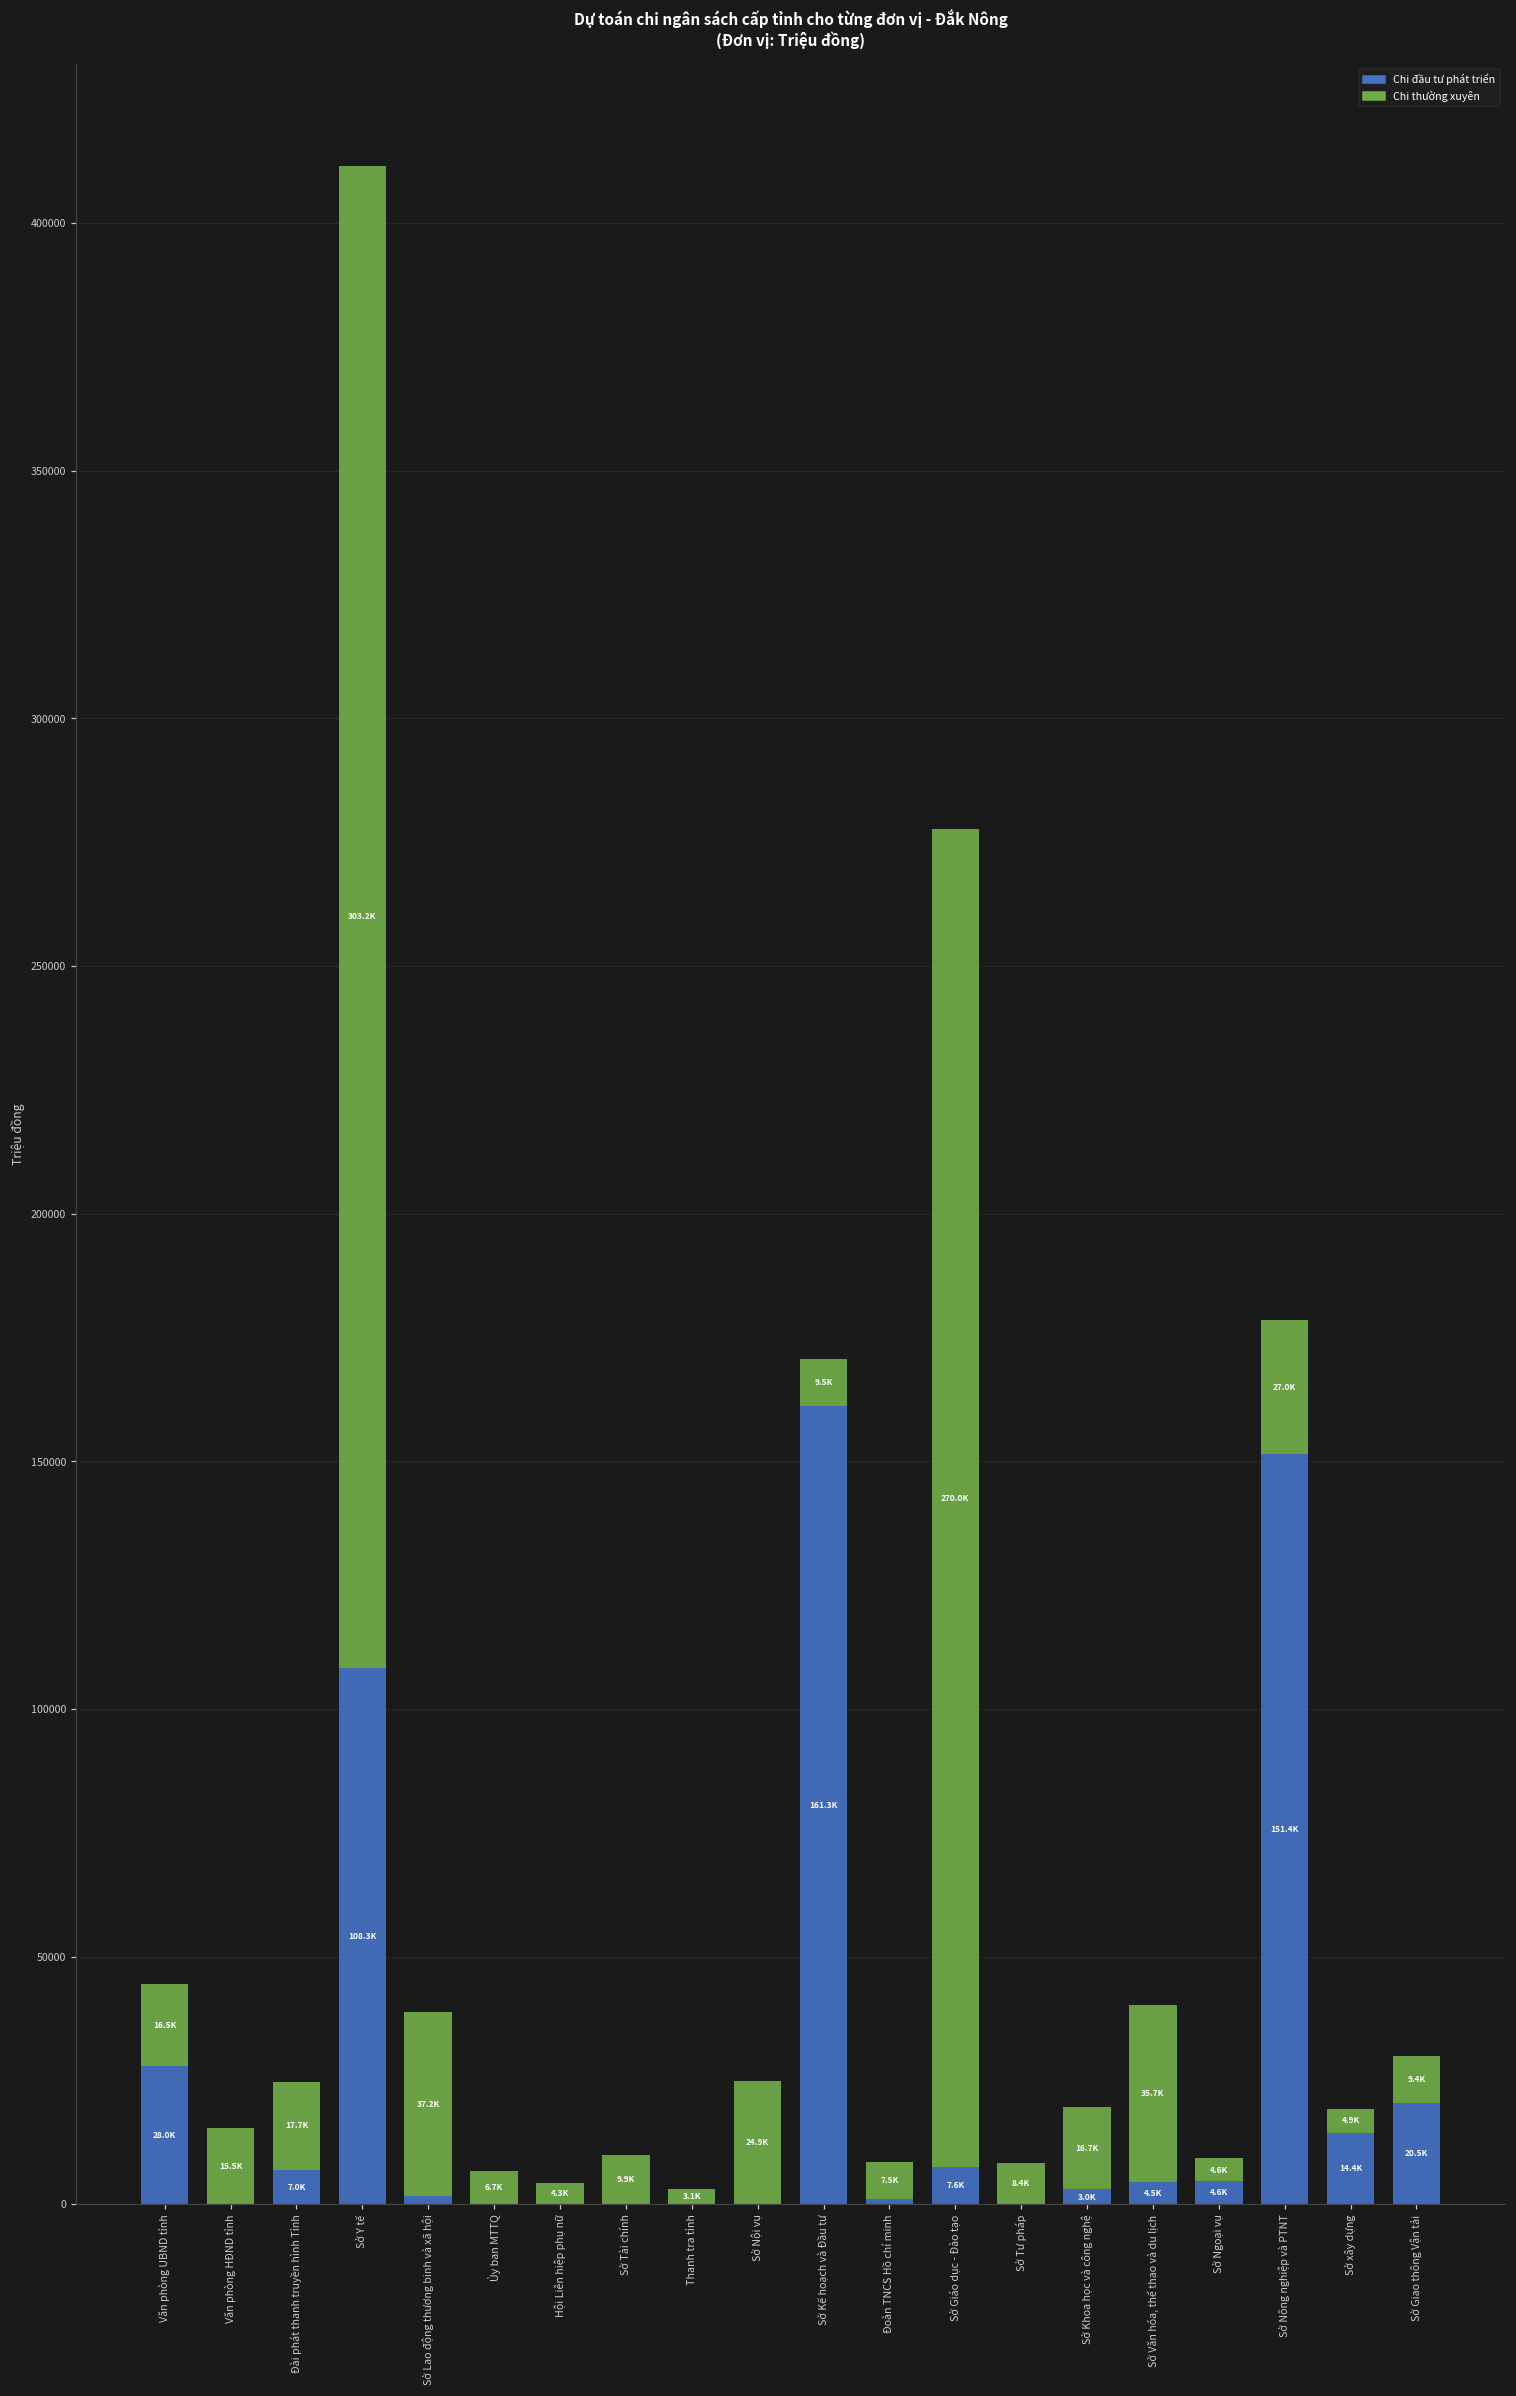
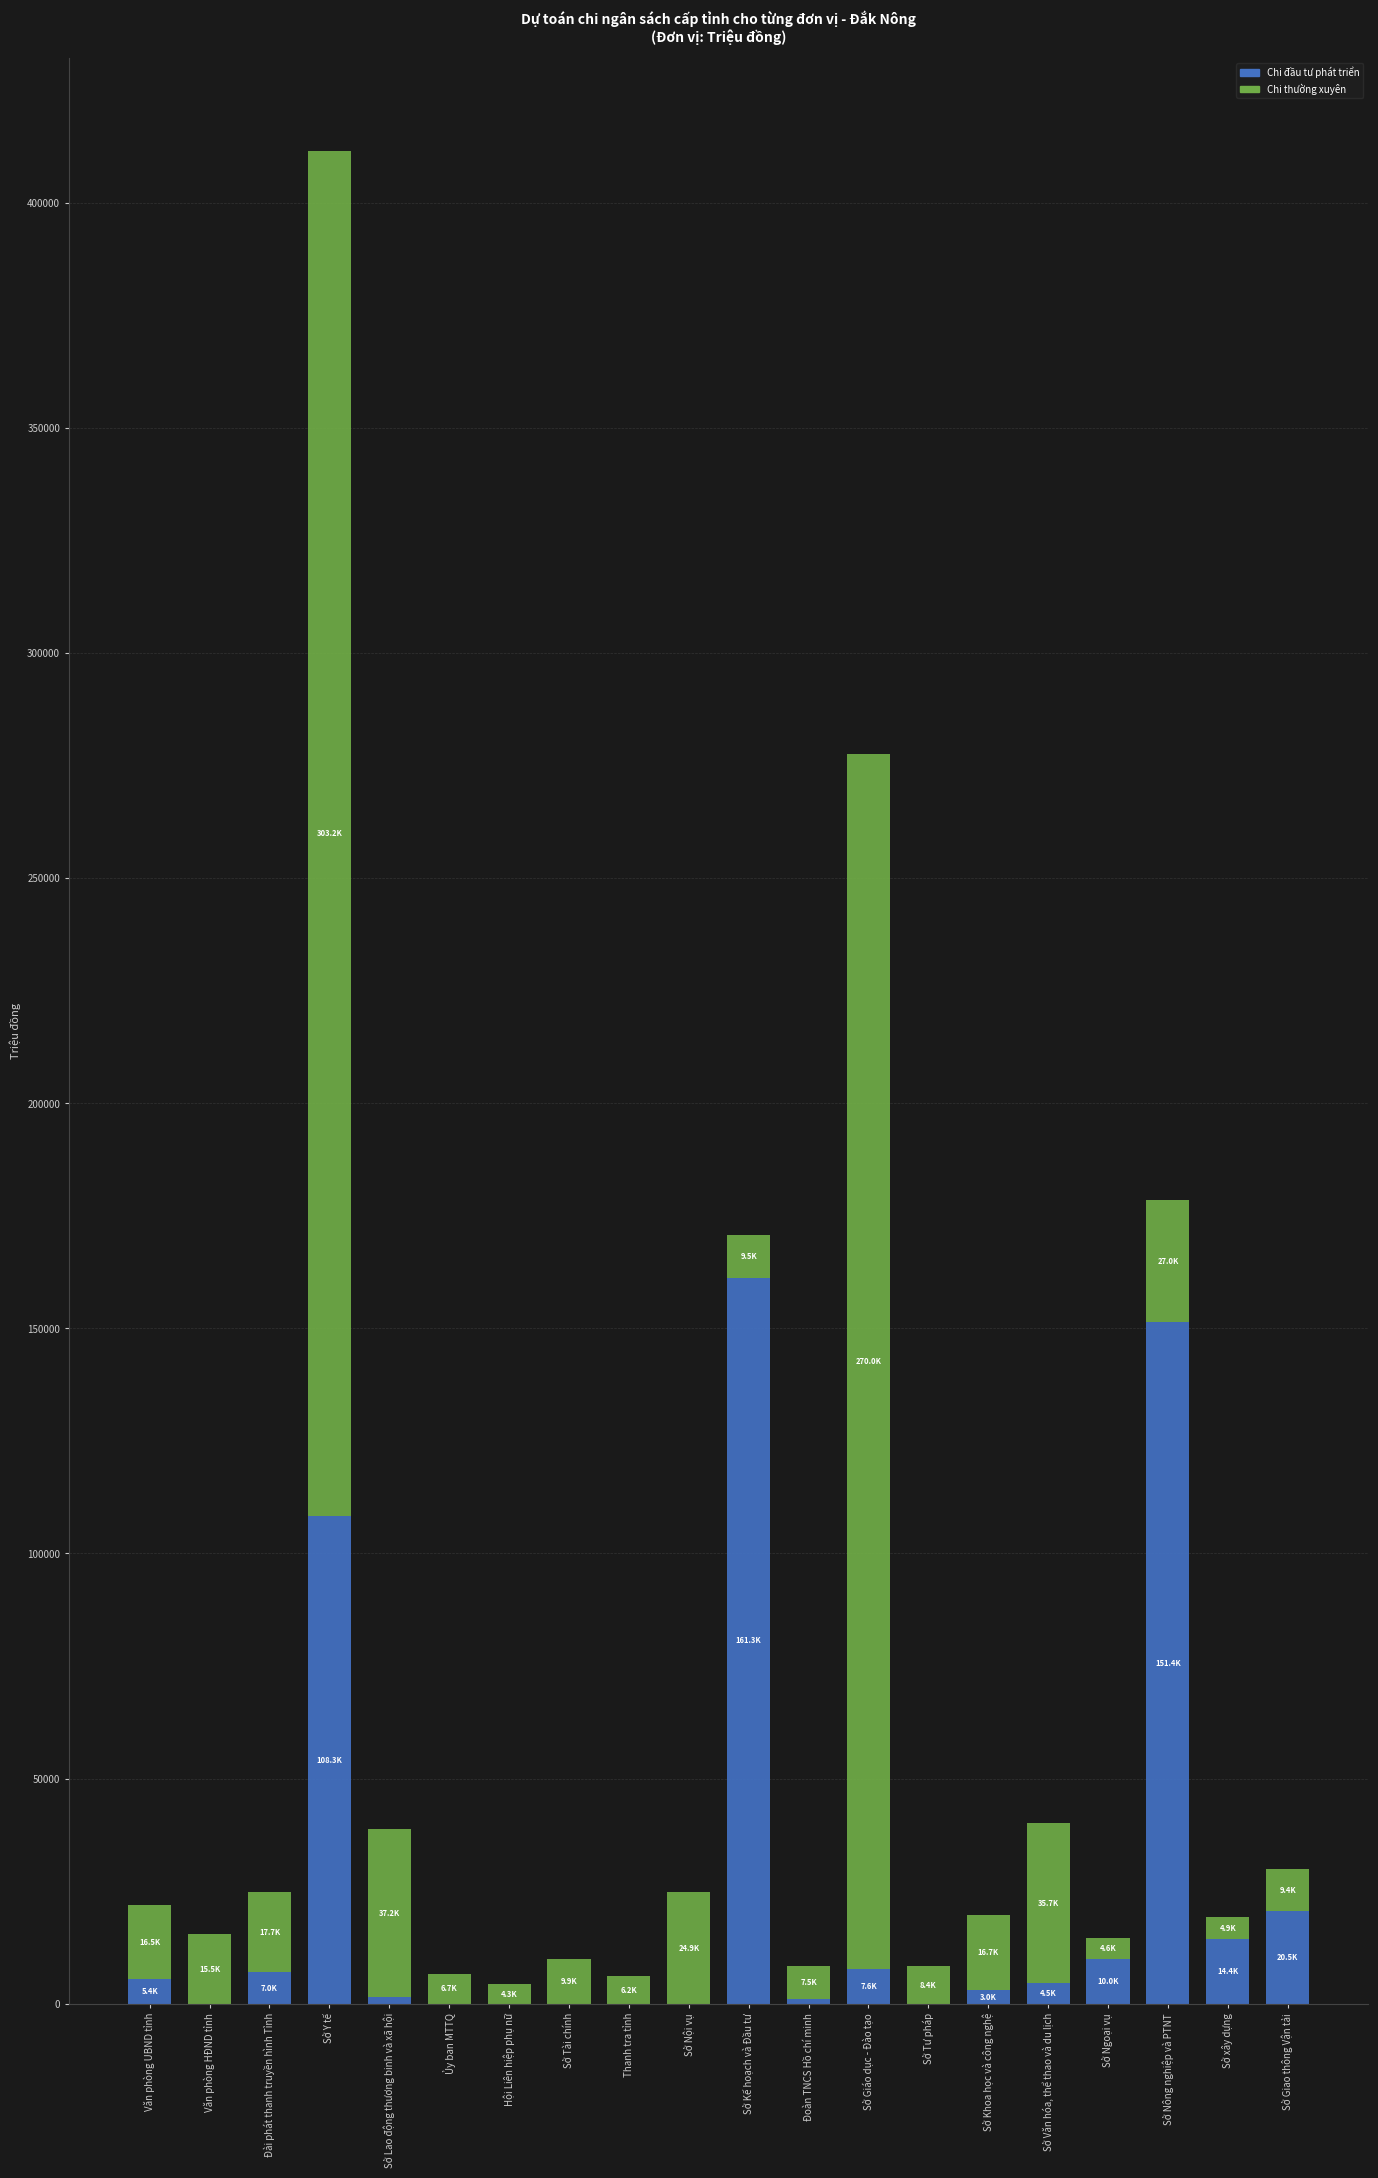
  {
    "Chi đầu tư phát triển": {
-     "Văn phòng UBND tỉnh": "28.0K",
+     "Văn phòng UBND tỉnh": "5.4K",
      "Đài phát thanh truyền hình Tỉnh": "7.0K",
      "Sở Y tế": "108.3K",
      "Sở Kế hoạch và Đầu tư": "161.3K",
      "Sở Giáo dục - Đào tạo": "7.6K",
      "Sở Khoa học và công nghệ": "3.0K",
      "Sở Văn hóa, thể thao và du lịch": "4.5K",
-     "Sở Ngoại vụ": "4.6K",
+     "Sở Ngoại vụ": "10.0K",
      "Sở Nông nghiệp và PTNT": "151.4K",
      "Sở xây dựng": "14.4K",
      "Sở Giao thông Vận tải": "20.5K"
    },
    "Chi thường xuyên": {
      "Văn phòng UBND tỉnh": "16.5K",
      "Văn phòng HĐND tỉnh": "15.5K",
      "Đài phát thanh truyền hình Tỉnh": "17.7K",
      "Sở Y tế": "303.2K",
      "Sở Lao động thương binh và xã hội": "37.2K",
      "Ủy ban MTTQ": "6.7K",
      "Hội Liên hiệp phụ nữ": "4.3K",
      "Sở Tài chính": "9.9K",
-     "Thanh tra tỉnh": "3.1K",
+     "Thanh tra tỉnh": "6.2K",
      "Sở Nội vụ": "24.9K",
      "Sở Kế hoạch và Đầu tư": "9.5K",
      "Đoàn TNCS Hồ chí minh": "7.5K",
      "Sở Giáo dục - Đào tạo": "270.0K",
      "Sở Tư pháp": "8.4K",
      "Sở Khoa học và công nghệ": "16.7K",
      "Sở Văn hóa, thể thao và du lịch": "35.7K",
      "Sở Ngoại vụ": "4.6K",
      "Sở Nông nghiệp và PTNT": "27.0K",
      "Sở xây dựng": "4.9K",
      "Sở Giao thông Vận tải": "9.4K"
    }
  }
